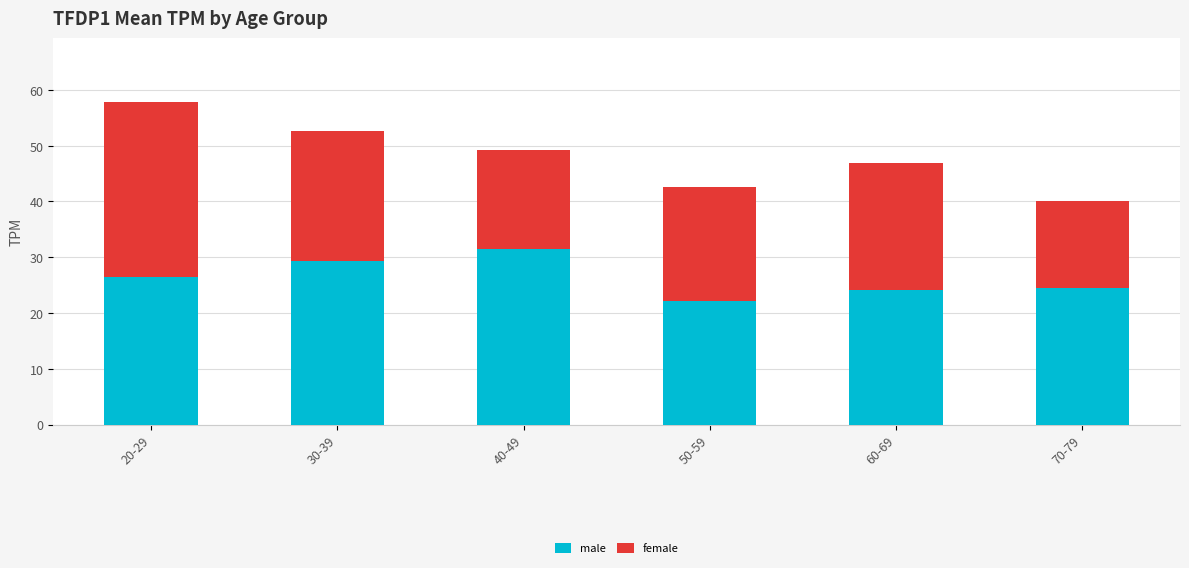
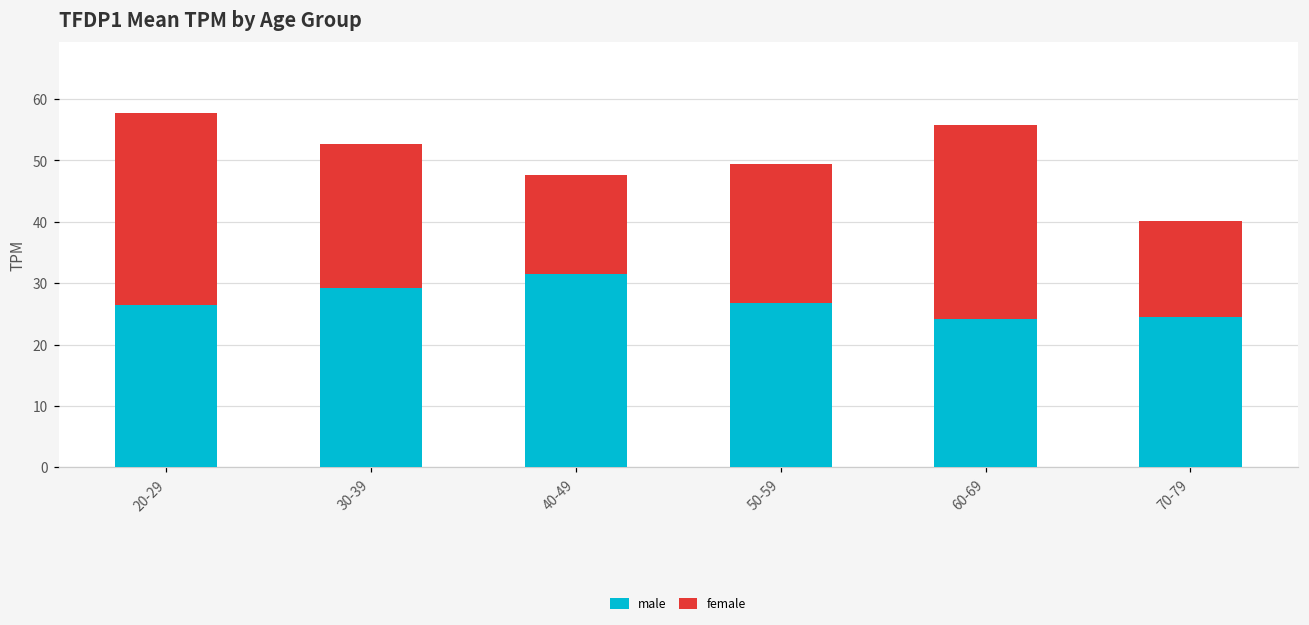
  {
    "male": {
      "20-29": 26,
      "30-39": 29,
      "40-49": 32,
-     "50-59": 22,
+     "50-59": 27,
      "60-69": 24,
      "70-79": 25
    },
    "female": {
      "20-29": 31,
      "30-39": 23,
-     "40-49": 18,
-     "50-59": 20,
-     "60-69": 23,
+     "40-49": 16,
+     "50-59": 23,
+     "60-69": 32,
      "70-79": 16
    }
  }
